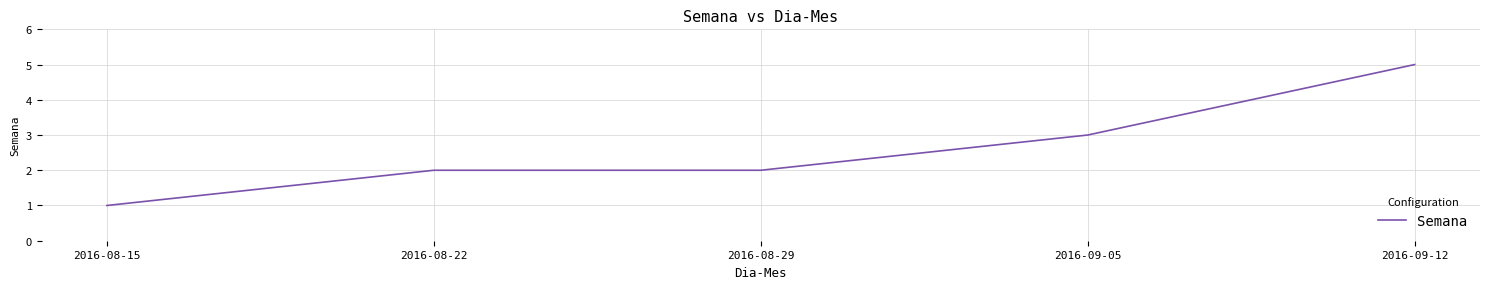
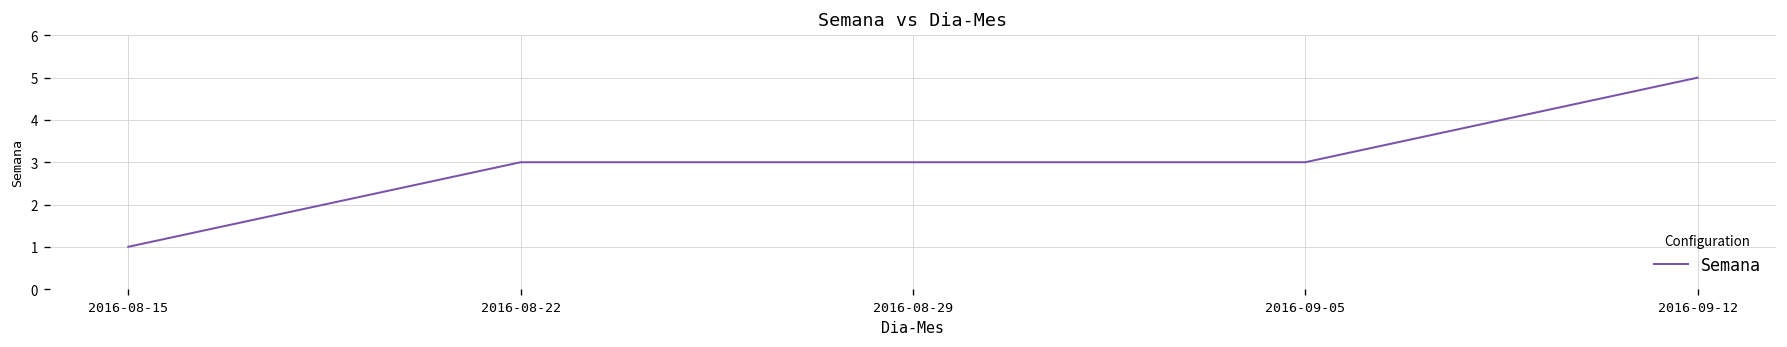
  {
    "2016-08-15": 1,
-   "2016-08-22": 2,
-   "2016-08-29": 2,
+   "2016-08-22": 3,
+   "2016-08-29": 3,
    "2016-09-05": 3,
    "2016-09-12": 5
  }
